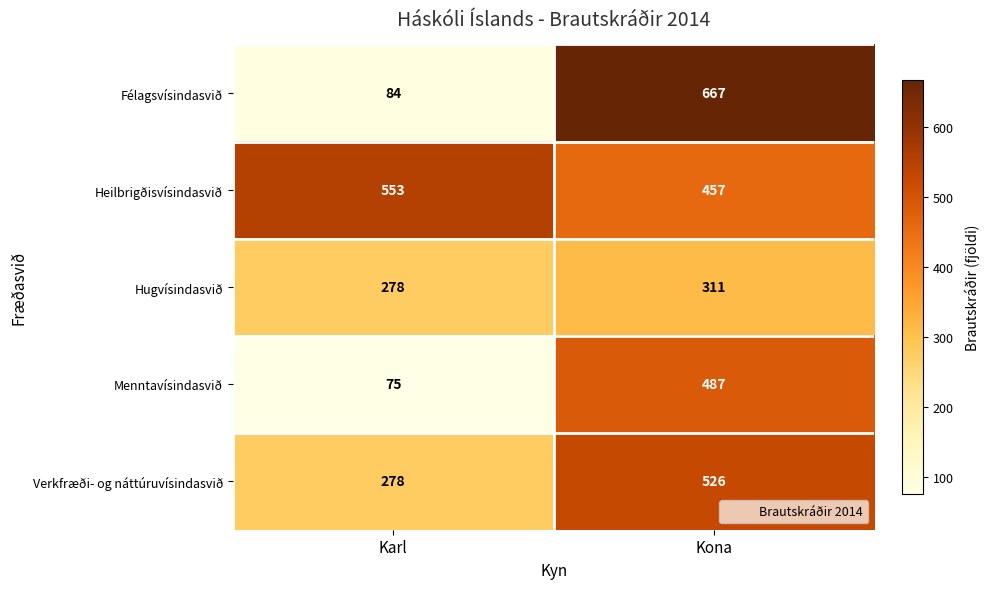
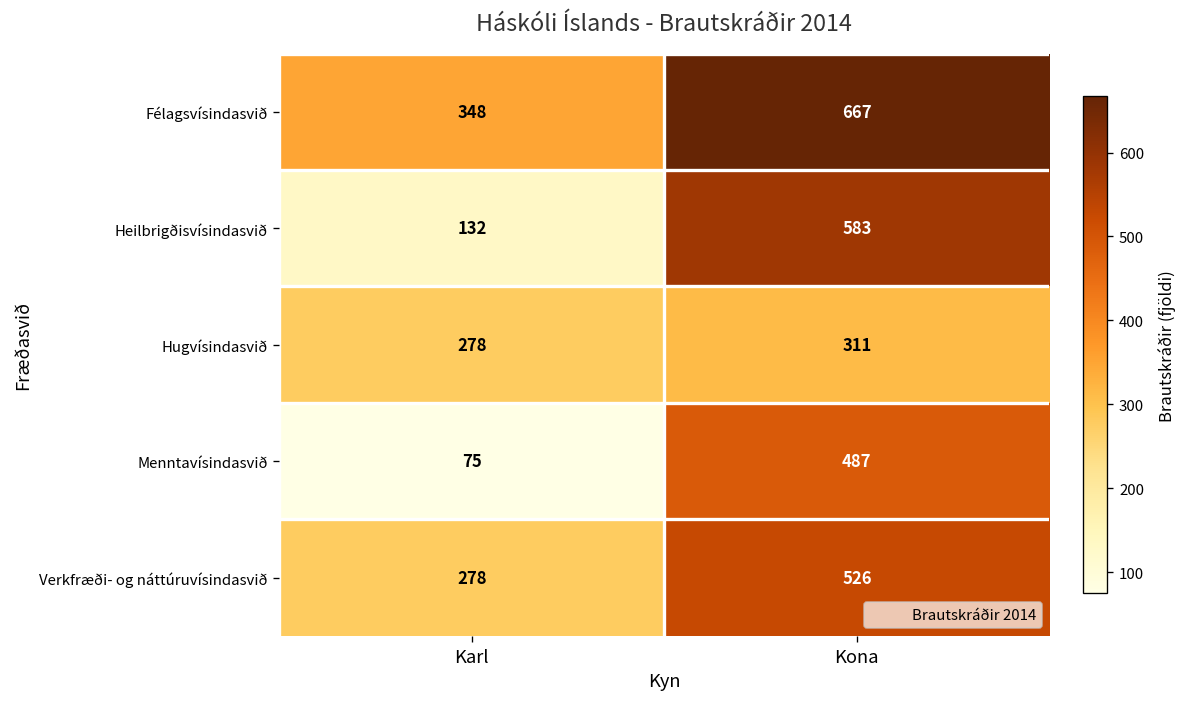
  {
    "Félagsvísindasvið": {
-     "Karl": 84,
+     "Karl": 348,
      "Kona": 667
    },
    "Heilbrigðisvísindasvið": {
-     "Karl": 553,
-     "Kona": 457
+     "Karl": 132,
+     "Kona": 583
    },
    "Hugvísindasvið": {
      "Karl": 278,
      "Kona": 311
    },
    "Menntavísindasvið": {
      "Karl": 75,
      "Kona": 487
    },
    "Verkfræði- og náttúruvísindasvið": {
      "Karl": 278,
      "Kona": 526
    }
  }
